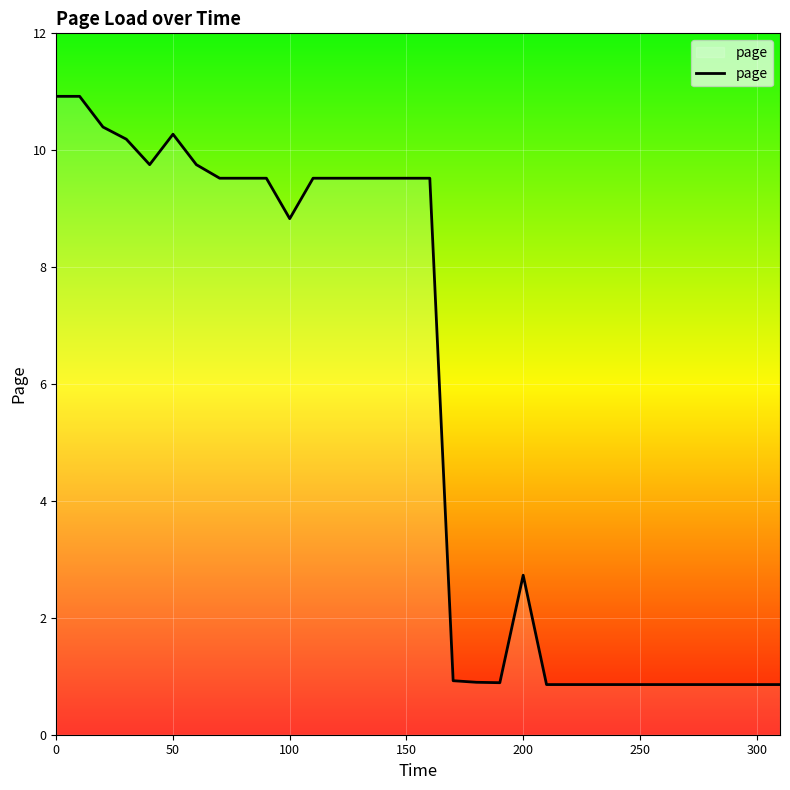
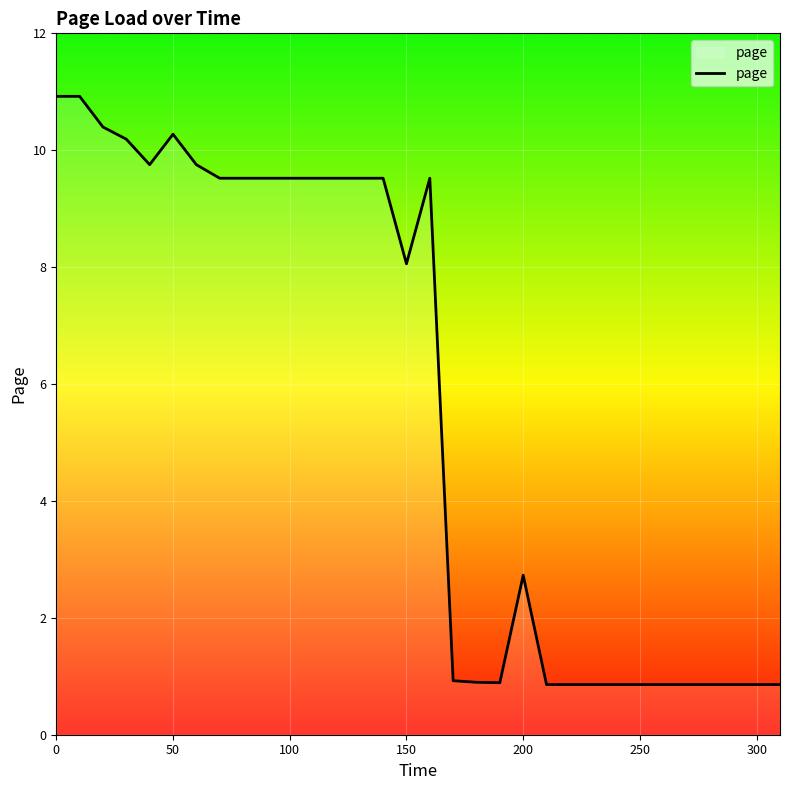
  {
    "0": 10.9,
    "50": 10.3,
-   "100": 8.8,
-   "150": 9.5,
+   "100": 9.5,
+   "150": 8.1,
    "200": 2.7,
    "250": 0.9,
    "300": 0.9
  }
